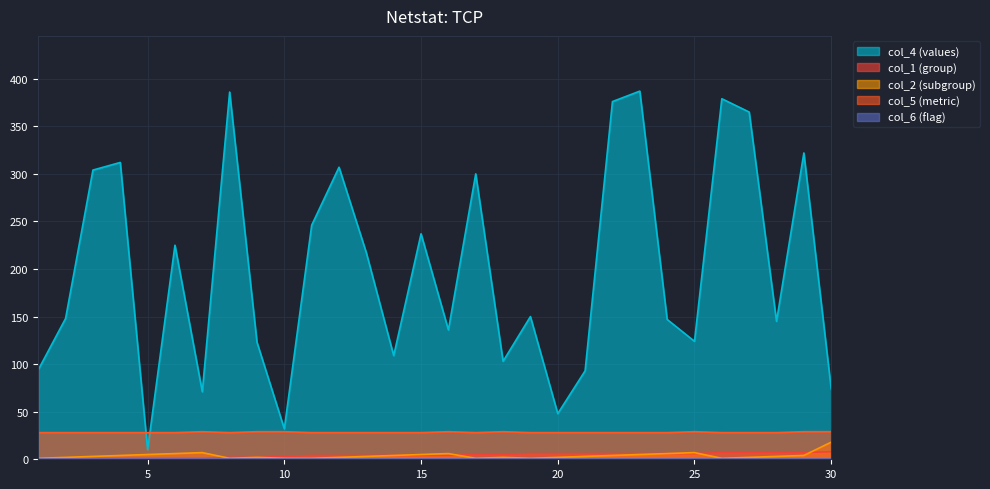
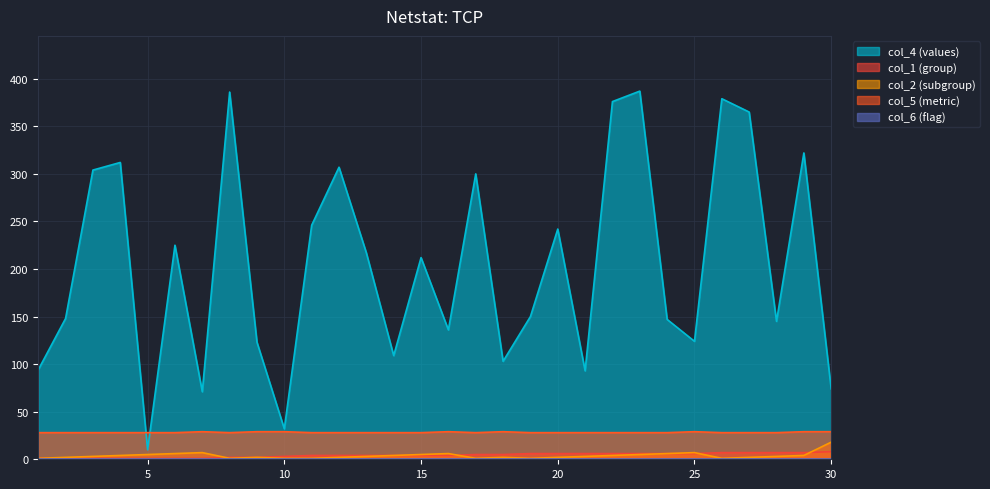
  {
    "col_4 (values)": {
      "5": 10,
      "10": 30,
-     "15": 240,
-     "20": 50,
+     "15": 210,
+     "20": 240,
      "25": 120,
      "30": 70
    },
    "col_2 (subgroup)": {
      "5": 10,
      "30": 20
    },
    "col_6 (flag)": {
      "15": 0,
      "25": 0,
      "30": 0
    }
  }
